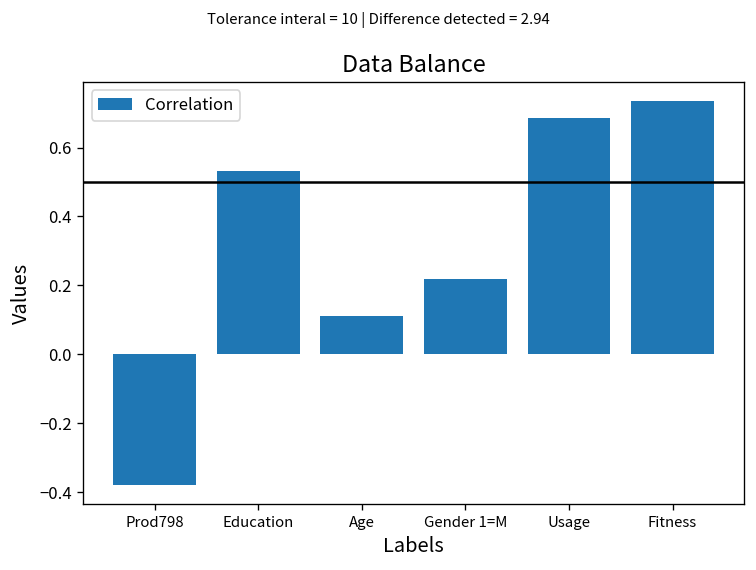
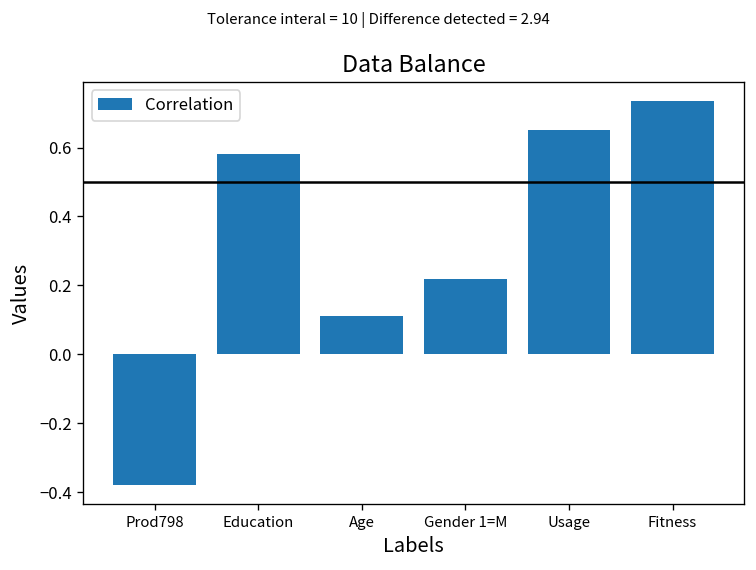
  {
    "Prod798": -0.38,
-   "Education": 0.53,
+   "Education": 0.58,
    "Age": 0.11,
    "Gender 1=M": 0.22,
-   "Usage": 0.68,
+   "Usage": 0.65,
    "Fitness": 0.73
  }
